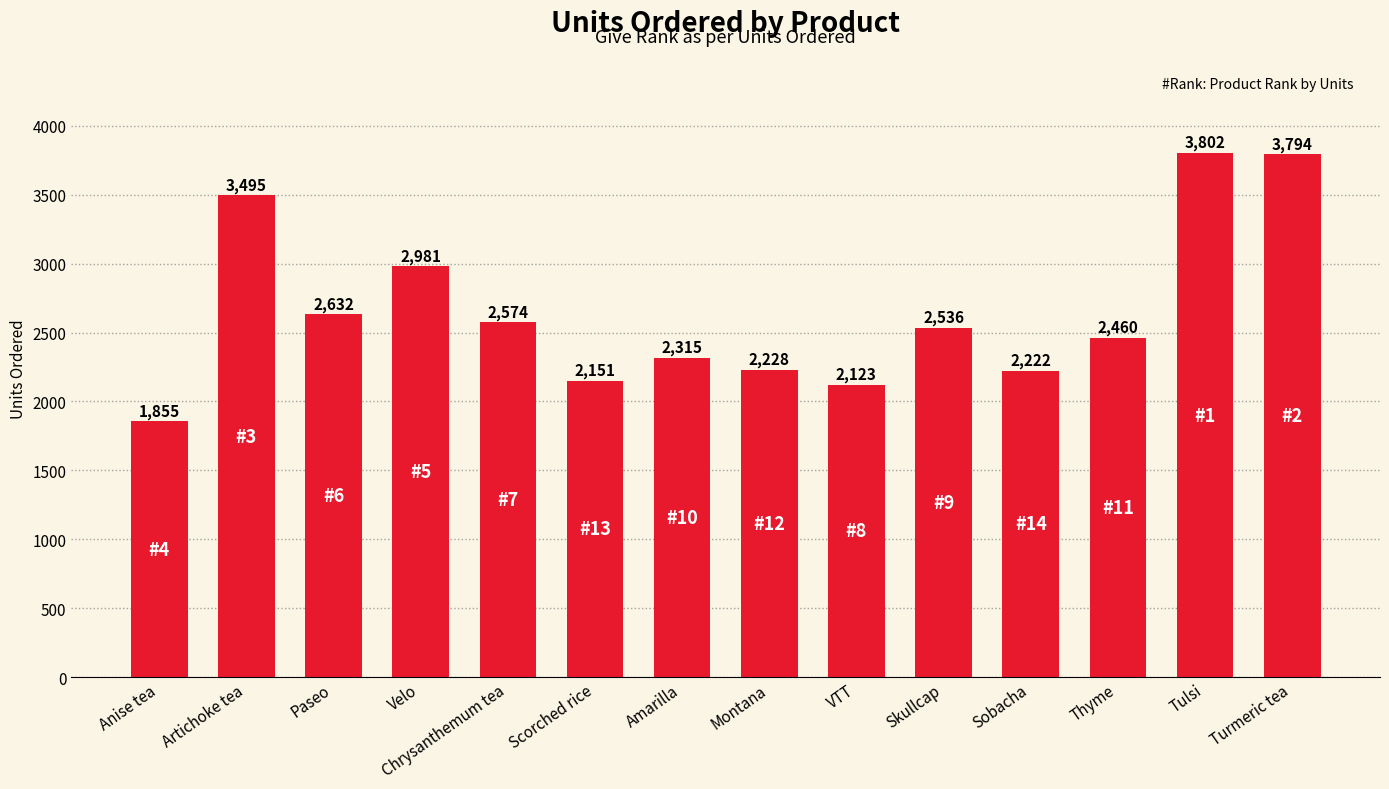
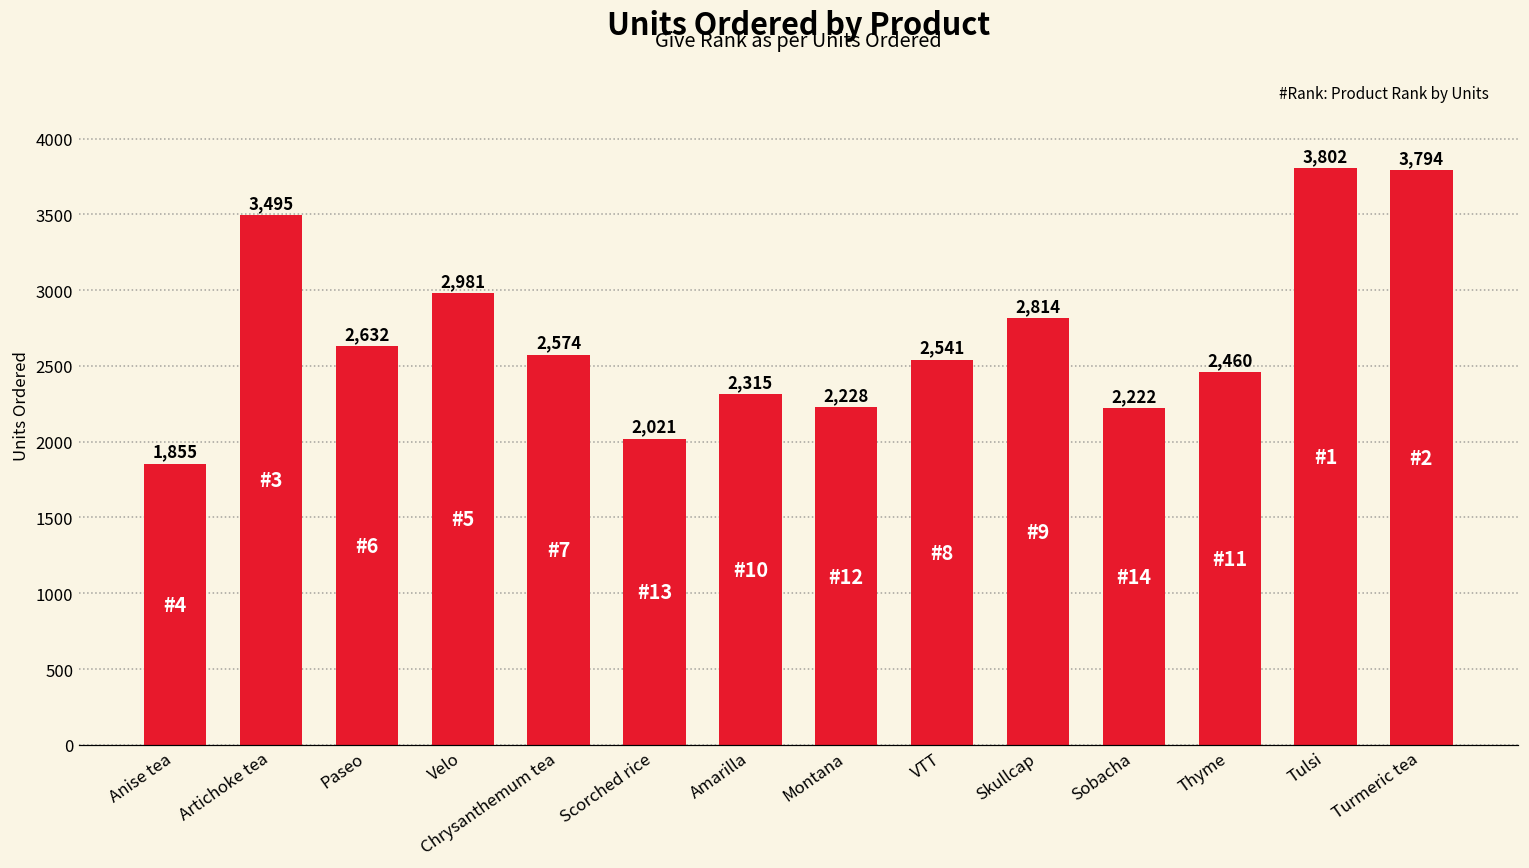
  {
    "Anise tea": "1,855",
    "Artichoke tea": "3,495",
    "Paseo": "2,632",
    "Velo": "2,981",
    "Chrysanthemum tea": "2,574",
-   "Scorched rice": "2,151",
+   "Scorched rice": "2,021",
    "Amarilla": "2,315",
    "Montana": "2,228",
-   "VTT": "2,123",
-   "Skullcap": "2,536",
+   "VTT": "2,541",
+   "Skullcap": "2,814",
    "Sobacha": "2,222",
    "Thyme": "2,460",
    "Tulsi": "3,802",
    "Turmeric tea": "3,794"
  }
